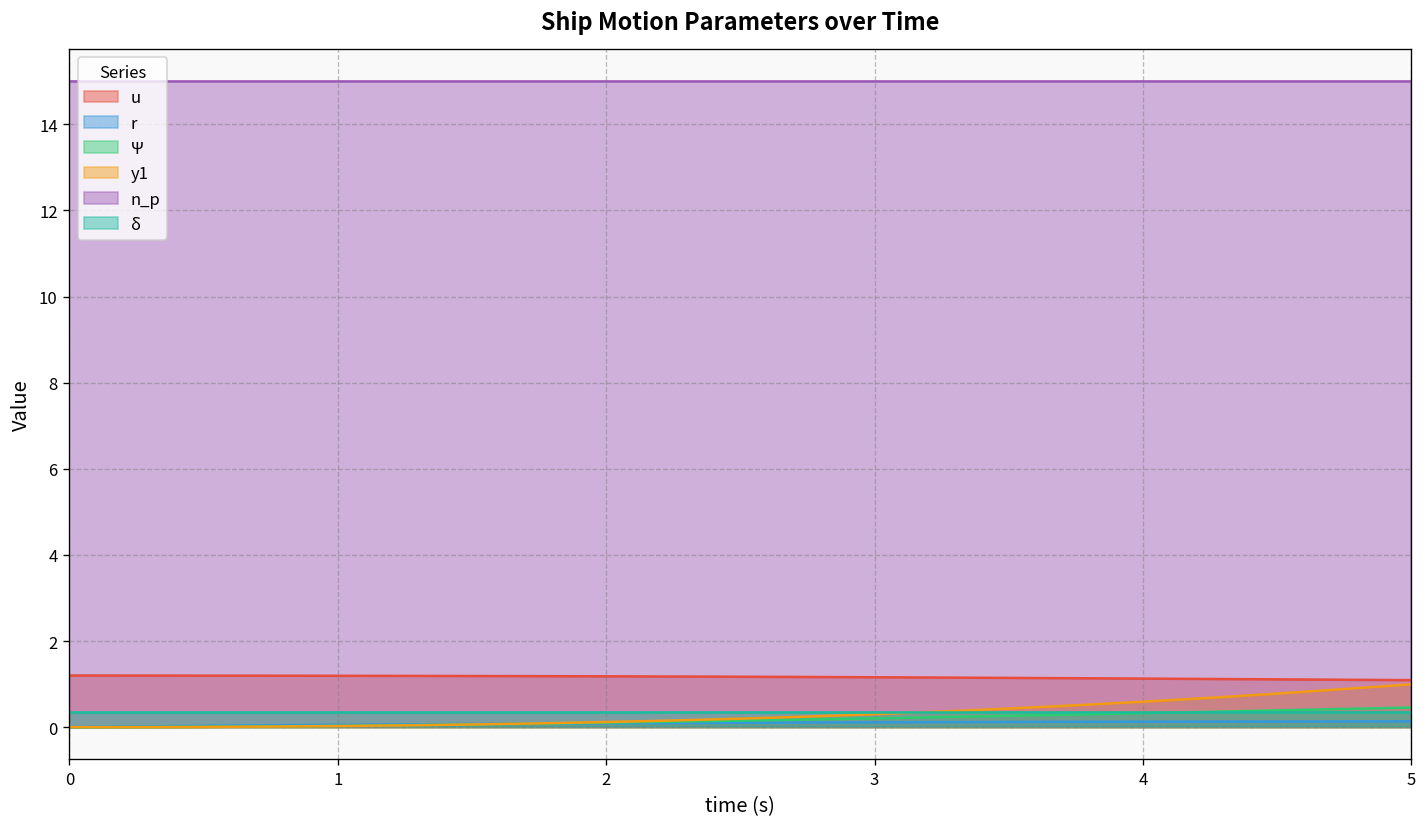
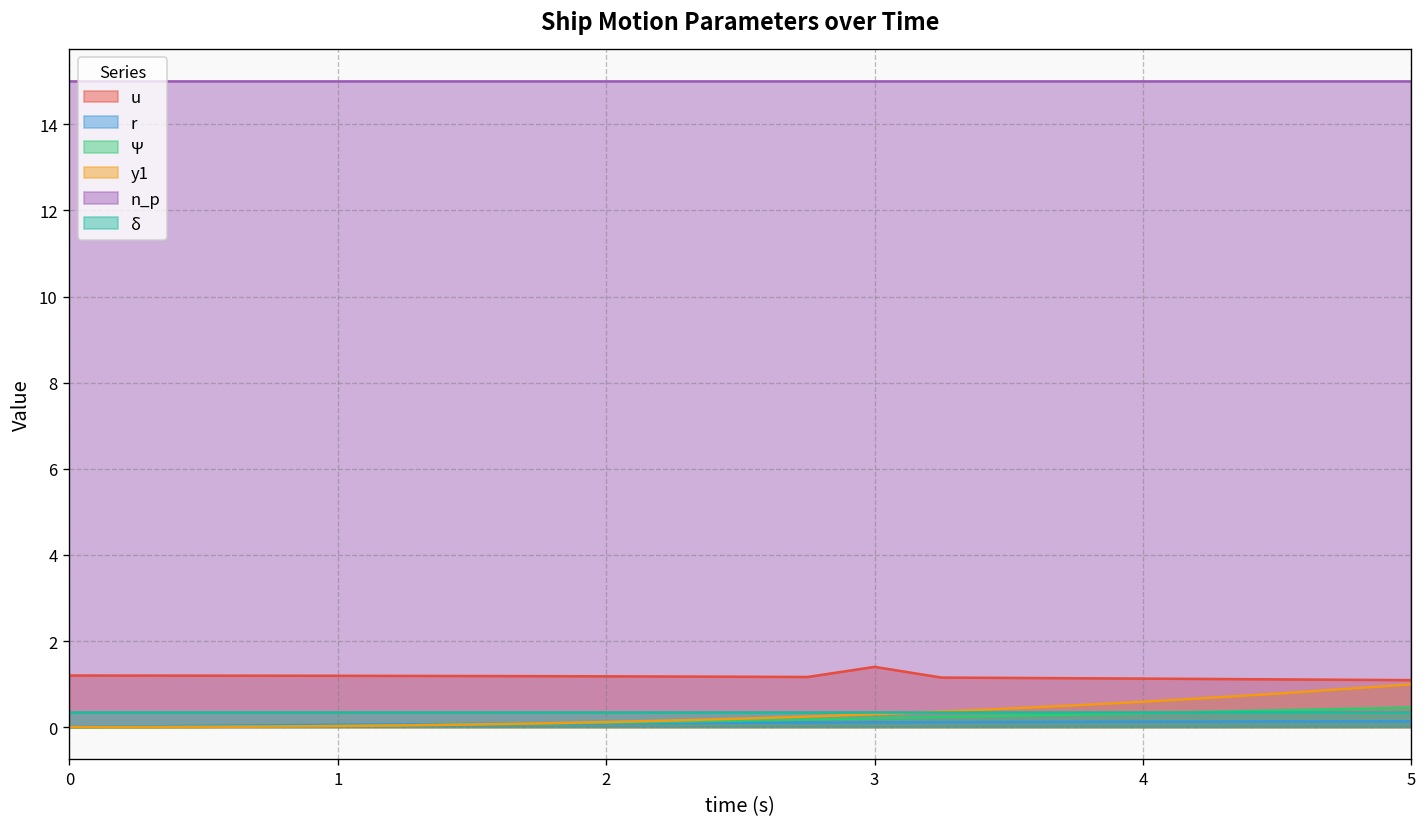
  {
    "u": {
      "0": 1.2,
      "1": 1.2,
      "2": 1.2,
-     "3": 1.2,
+     "3": 1.4,
      "4": 1.1,
      "5": 1.1
    },
    "y1": {
      "4": 0.6,
      "5": 1.0
    },
    "n_p": {
      "0": 15.0,
      "1": 15.0,
      "2": 15.0,
      "3": 15.0,
      "4": 15.0,
      "5": 15.0
    }
  }
